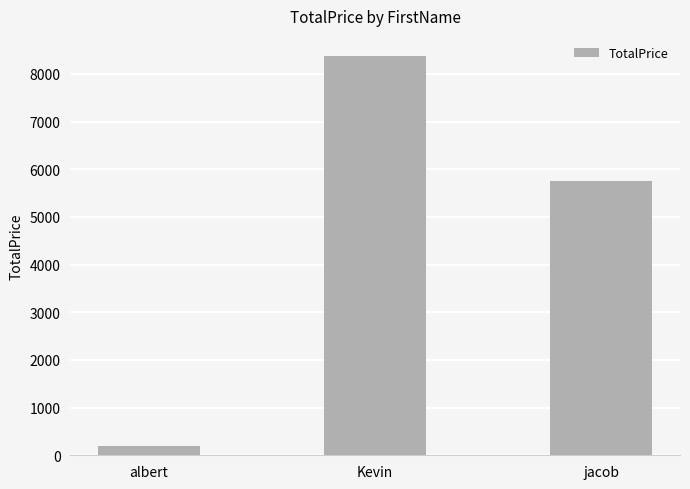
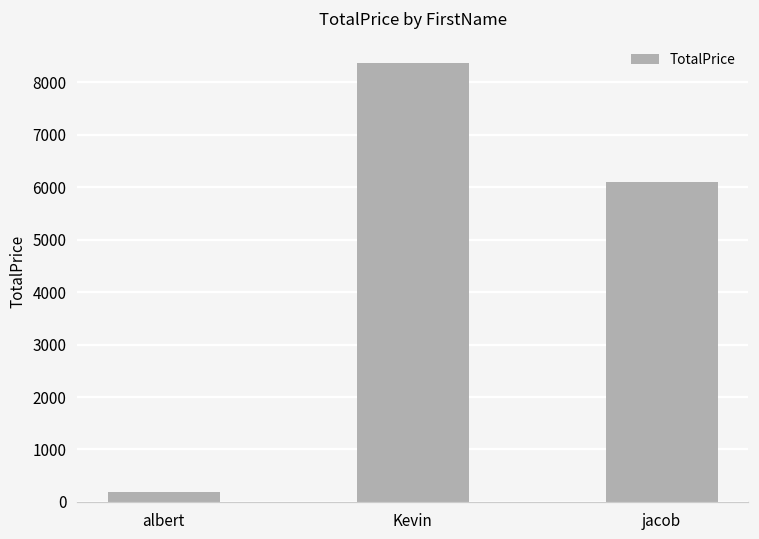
  {
    "albert": 200,
    "Kevin": 8400,
-   "jacob": 5800
+   "jacob": 6100
  }
